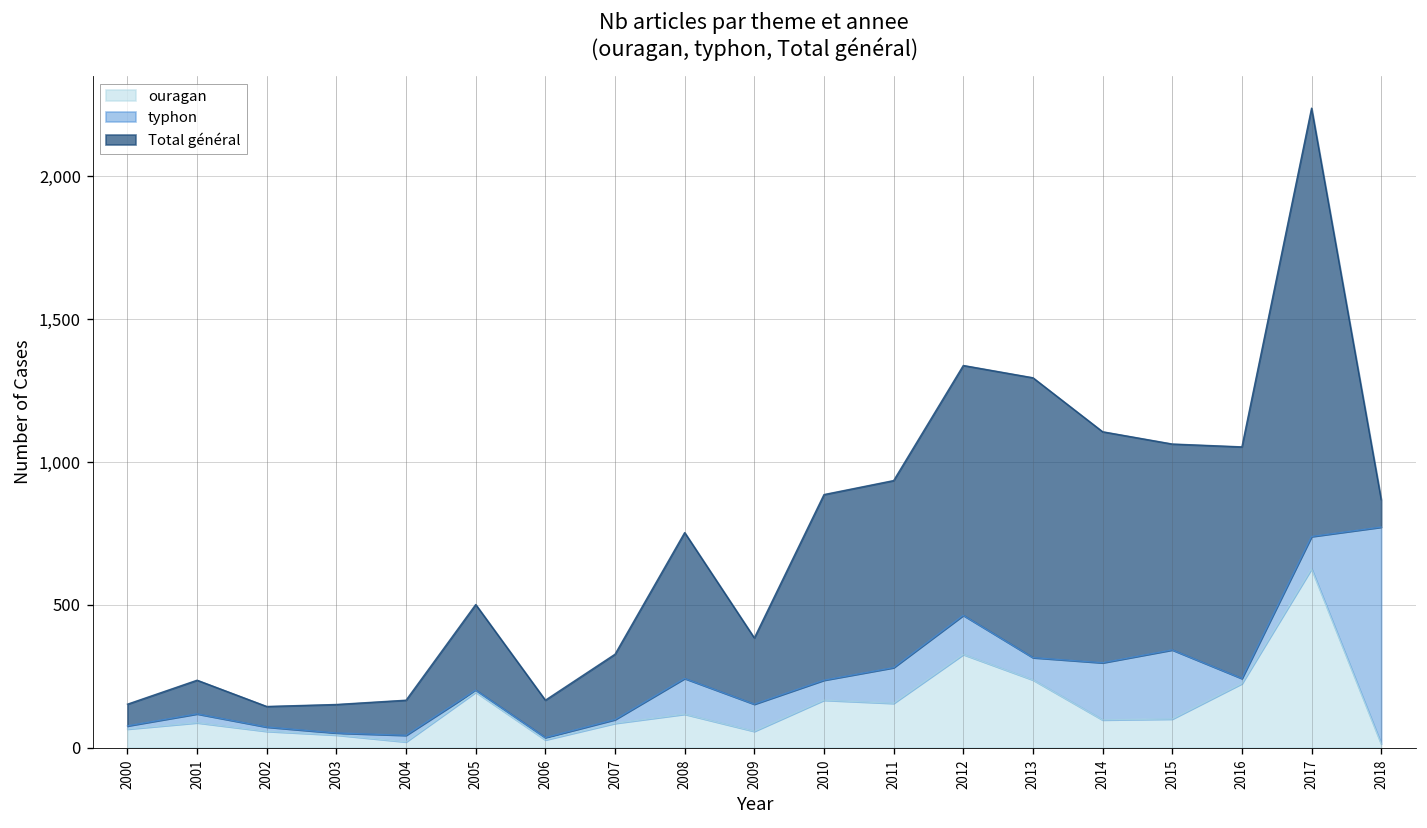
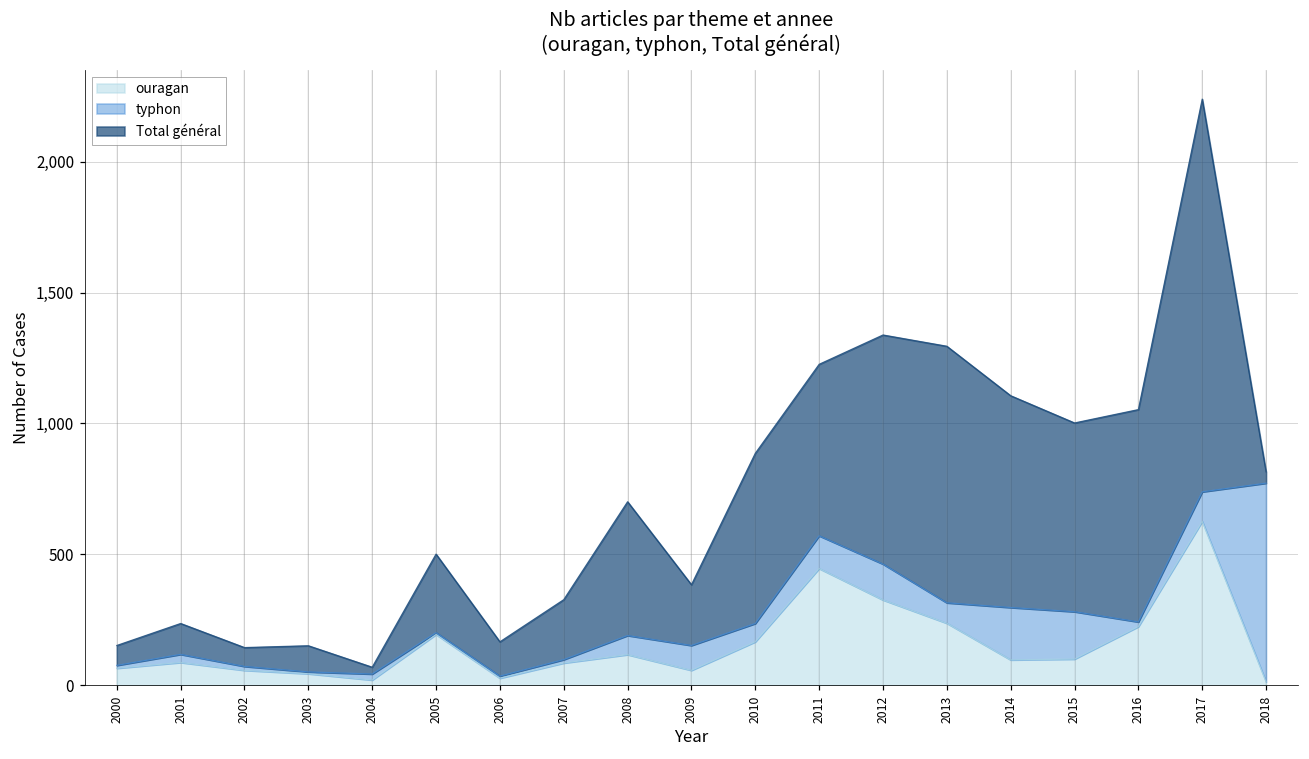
  {
    "ouragan": {
      "2000": "70",
      "2001": "90",
      "2002": "60",
      "2004": "20",
      "2007": "90",
      "2008": "120",
      "2009": "60",
      "2010": "170",
-     "2011": "160",
+     "2011": "450",
      "2012": "330",
      "2013": "240",
      "2014": "100",
      "2015": "100",
      "2016": "220",
      "2017": "630",
      "2018": "10"
    },
    "typhon": {
      "2000": "10",
      "2001": "30",
      "2002": "20",
      "2004": "20",
      "2007": "10",
-     "2008": "130",
+     "2008": "70",
      "2009": "100",
      "2010": "70",
      "2011": "130",
      "2012": "140",
      "2013": "80",
      "2014": "200",
-     "2015": "240",
+     "2015": "180",
      "2016": "20",
      "2017": "110",
      "2018": "760"
    },
    "Total général": {
      "2000": "80",
      "2001": "120",
      "2002": "70",
      "2003": "100",
-     "2004": "120",
+     "2004": "30",
      "2005": "300",
      "2006": "130",
      "2007": "230",
      "2008": "510",
      "2009": "230",
      "2010": "650",
      "2011": "660",
      "2012": "880",
      "2013": "980",
      "2014": "810",
      "2015": "720",
      "2016": "810",
      "2017": "1,500",
-     "2018": "100"
+     "2018": "40"
    }
  }
